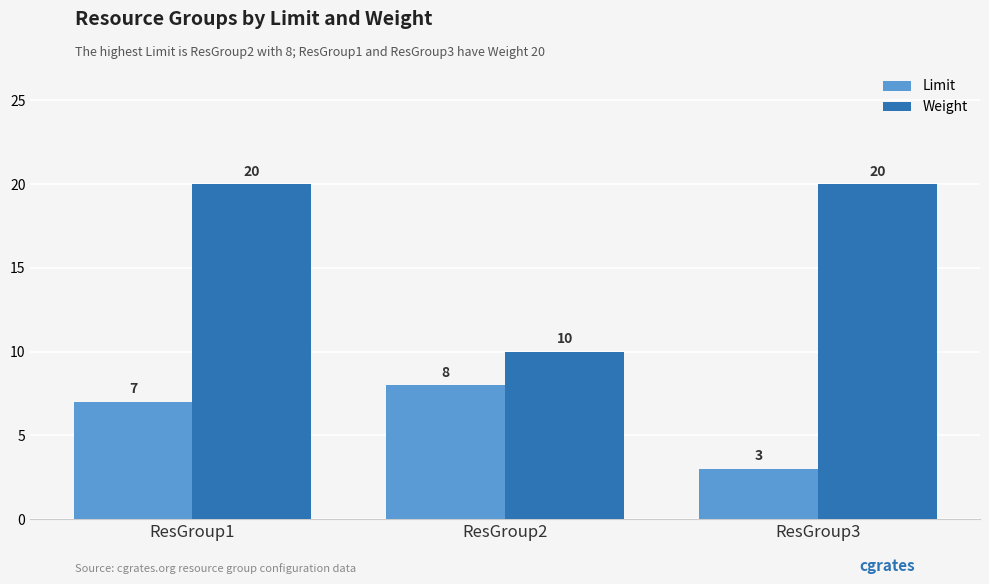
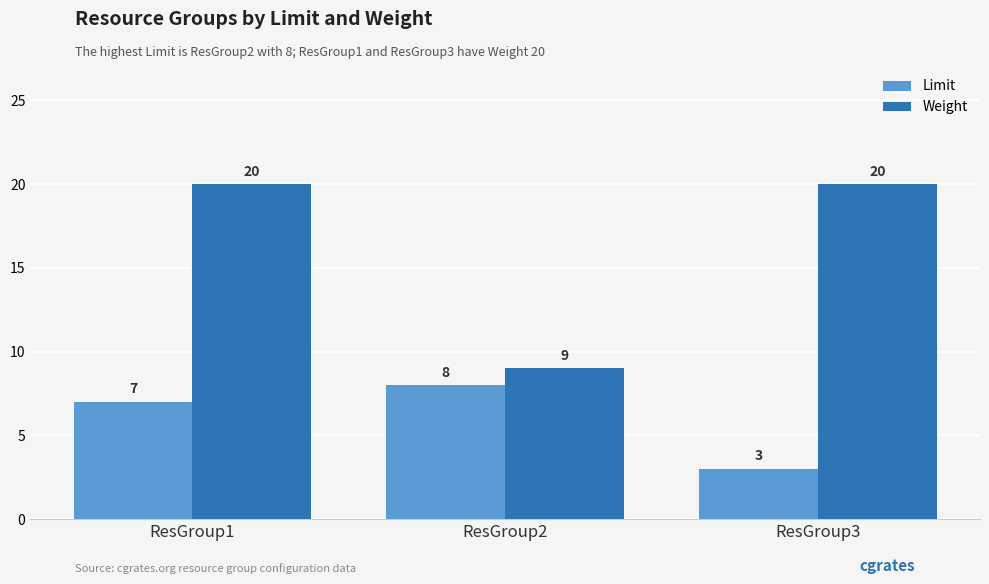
  {
    "Limit": {
      "ResGroup1": 7,
      "ResGroup2": 8,
      "ResGroup3": 3
    },
    "Weight": {
      "ResGroup1": 20,
-     "ResGroup2": 10,
+     "ResGroup2": 9,
      "ResGroup3": 20
    }
  }
